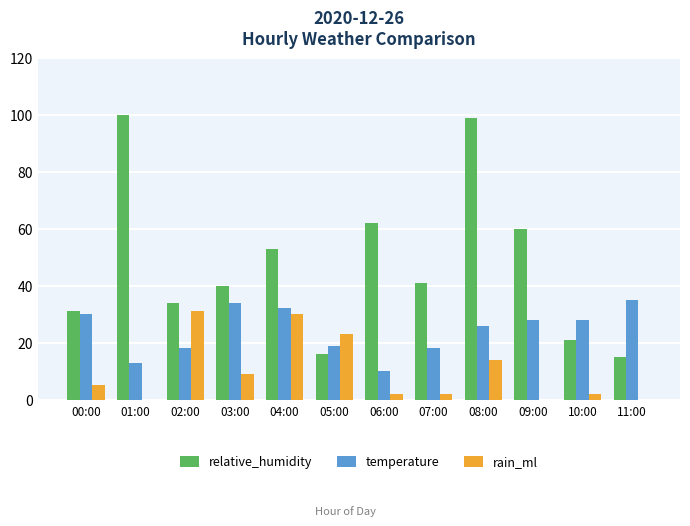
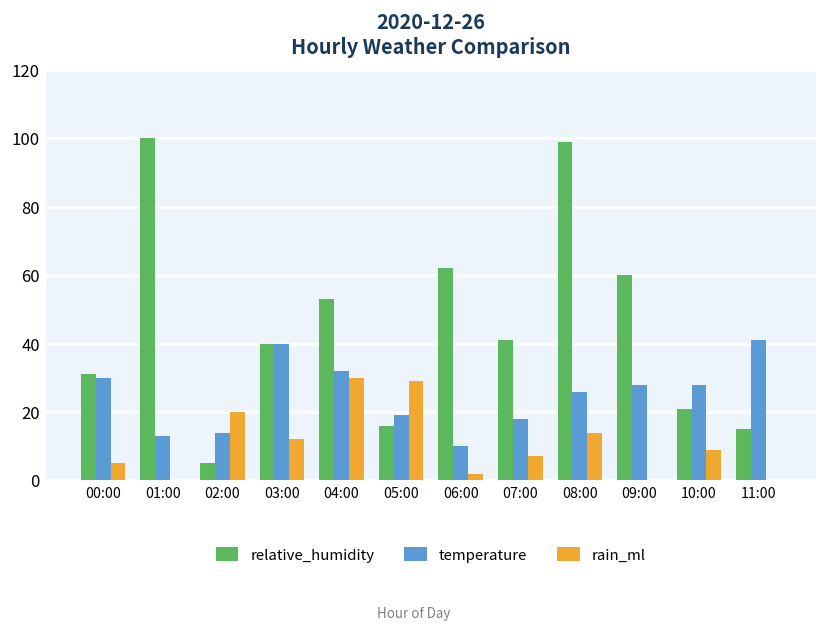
  {
    "relative_humidity": {
      "00:00": 31,
      "01:00": 100,
-     "02:00": 34,
+     "02:00": 5,
      "03:00": 40,
      "04:00": 53,
      "05:00": 16,
      "06:00": 62,
      "07:00": 41,
      "08:00": 99,
      "09:00": 60,
      "10:00": 21,
      "11:00": 15
    },
    "temperature": {
      "00:00": 30,
      "01:00": 13,
-     "02:00": 18,
-     "03:00": 34,
+     "02:00": 14,
+     "03:00": 40,
      "04:00": 32,
      "05:00": 19,
      "06:00": 10,
      "07:00": 18,
      "08:00": 26,
      "09:00": 28,
      "10:00": 28,
-     "11:00": 35
+     "11:00": 41
    },
    "rain_ml": {
      "00:00": 5,
      "01:00": 0,
-     "02:00": 31,
-     "03:00": 9,
+     "02:00": 20,
+     "03:00": 12,
      "04:00": 30,
-     "05:00": 23,
+     "05:00": 29,
      "06:00": 2,
-     "07:00": 2,
+     "07:00": 7,
      "08:00": 14,
      "09:00": 0,
-     "10:00": 2,
+     "10:00": 9,
      "11:00": 0
    }
  }
